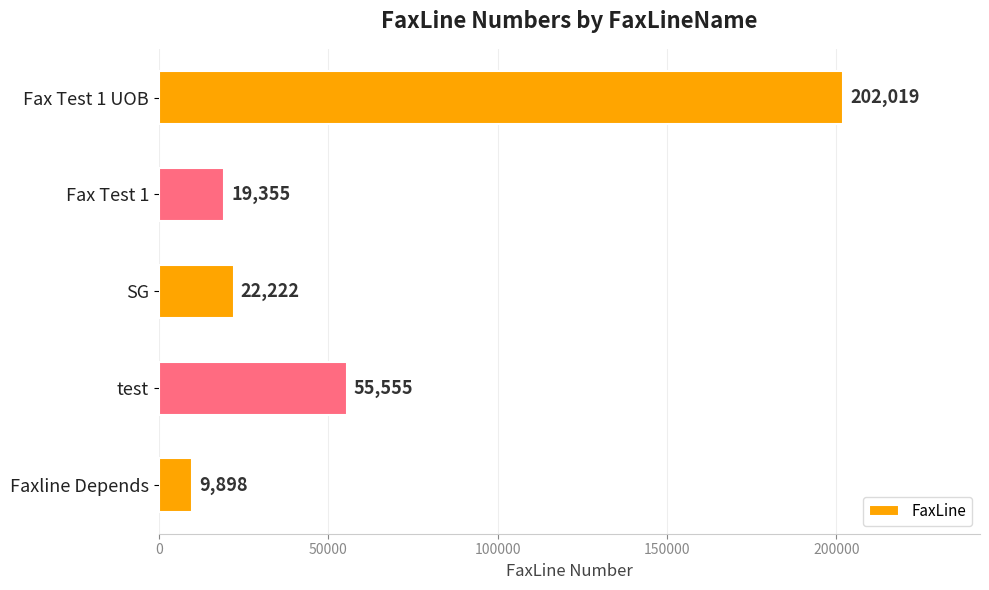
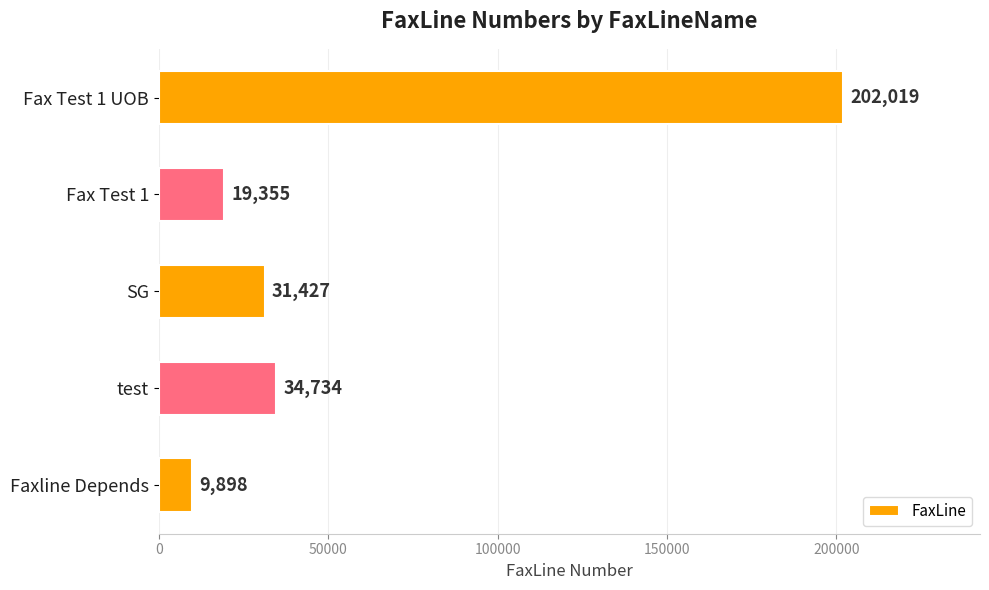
  {
    "Fax Test 1 UOB": "202,019",
    "Fax Test 1": "19,355",
-   "SG": "22,222",
-   "test": "55,555",
+   "SG": "31,427",
+   "test": "34,734",
    "Faxline Depends": "9,898"
  }
